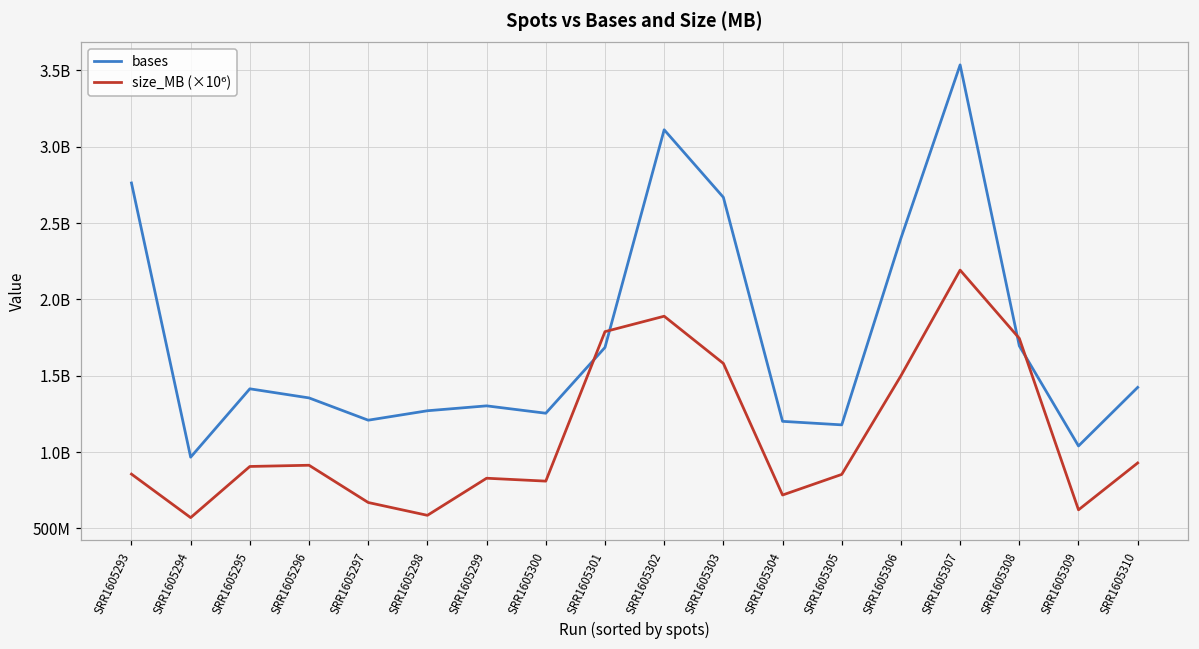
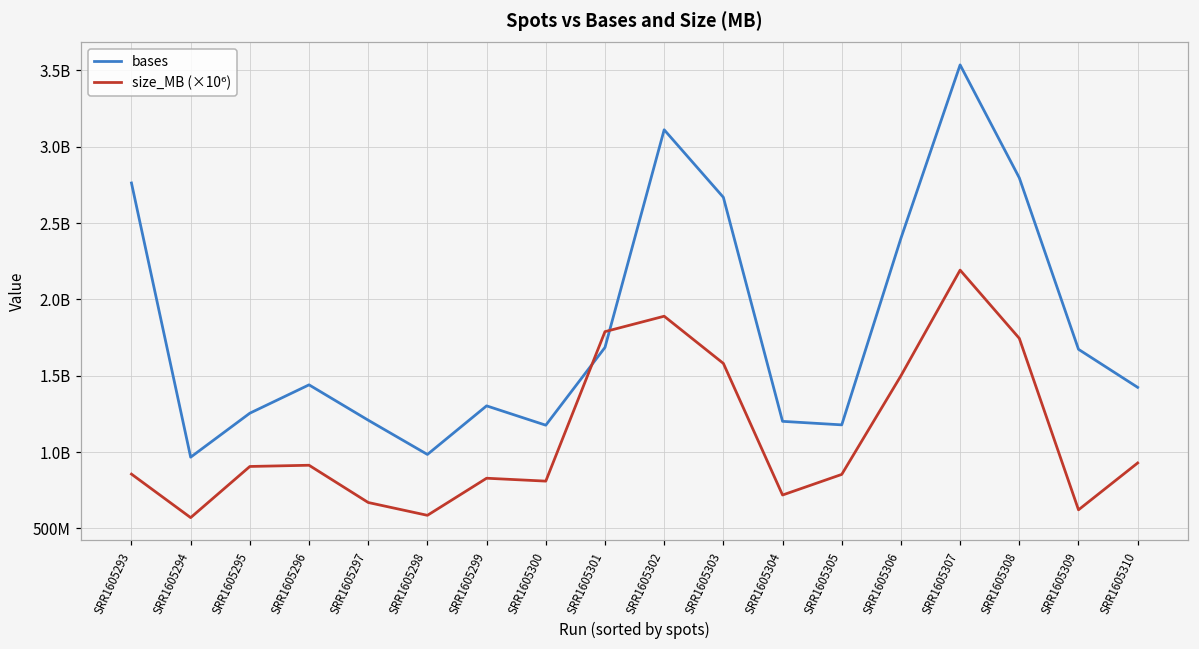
  {
    "bases": {
      "SRR1605293": 2760000000,
      "SRR1605294": 970000000,
-     "SRR1605295": 1410000000,
-     "SRR1605296": 1350000000,
+     "SRR1605295": 1250000000,
+     "SRR1605296": 1440000000,
      "SRR1605297": 1210000000,
-     "SRR1605298": 1270000000,
+     "SRR1605298": 980000000,
      "SRR1605299": 1300000000,
-     "SRR1605300": 1250000000,
+     "SRR1605300": 1180000000,
      "SRR1605301": 1690000000,
      "SRR1605302": 3110000000,
      "SRR1605303": 2670000000,
      "SRR1605304": 1200000000,
      "SRR1605305": 1180000000,
      "SRR1605306": 2400000000,
      "SRR1605307": 3540000000,
-     "SRR1605308": 1700000000,
-     "SRR1605309": 1040000000,
+     "SRR1605308": 2800000000,
+     "SRR1605309": 1670000000,
      "SRR1605310": 1420000000
    },
    "size_MB (×10⁶)": {
      "SRR1605293": 860000000,
      "SRR1605294": 570000000,
      "SRR1605295": 910000000,
      "SRR1605296": 910000000,
      "SRR1605297": 670000000,
      "SRR1605298": 590000000,
      "SRR1605299": 830000000,
      "SRR1605300": 810000000,
      "SRR1605301": 1790000000,
      "SRR1605302": 1890000000,
      "SRR1605303": 1580000000,
      "SRR1605304": 720000000,
      "SRR1605305": 850000000,
      "SRR1605306": 1500000000,
      "SRR1605307": 2190000000,
      "SRR1605308": 1750000000,
      "SRR1605309": 620000000,
      "SRR1605310": 930000000
    }
  }
